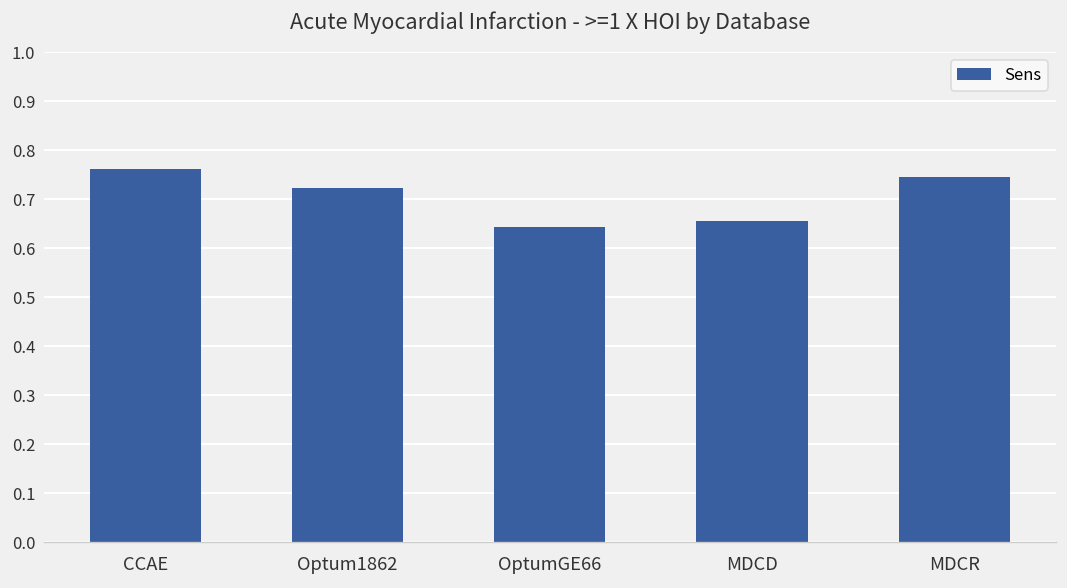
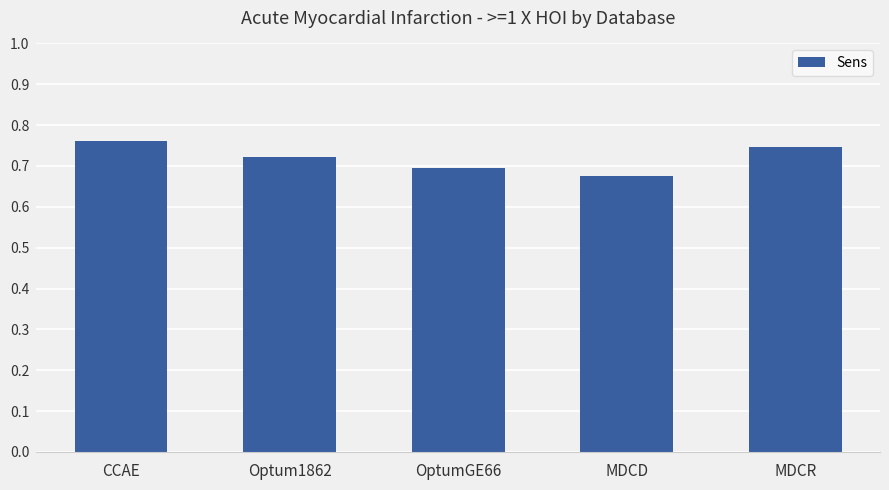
  {
    "CCAE": 0.76,
    "Optum1862": 0.72,
-   "OptumGE66": 0.64,
-   "MDCD": 0.66,
+   "OptumGE66": 0.70,
+   "MDCD": 0.68,
    "MDCR": 0.75
  }
